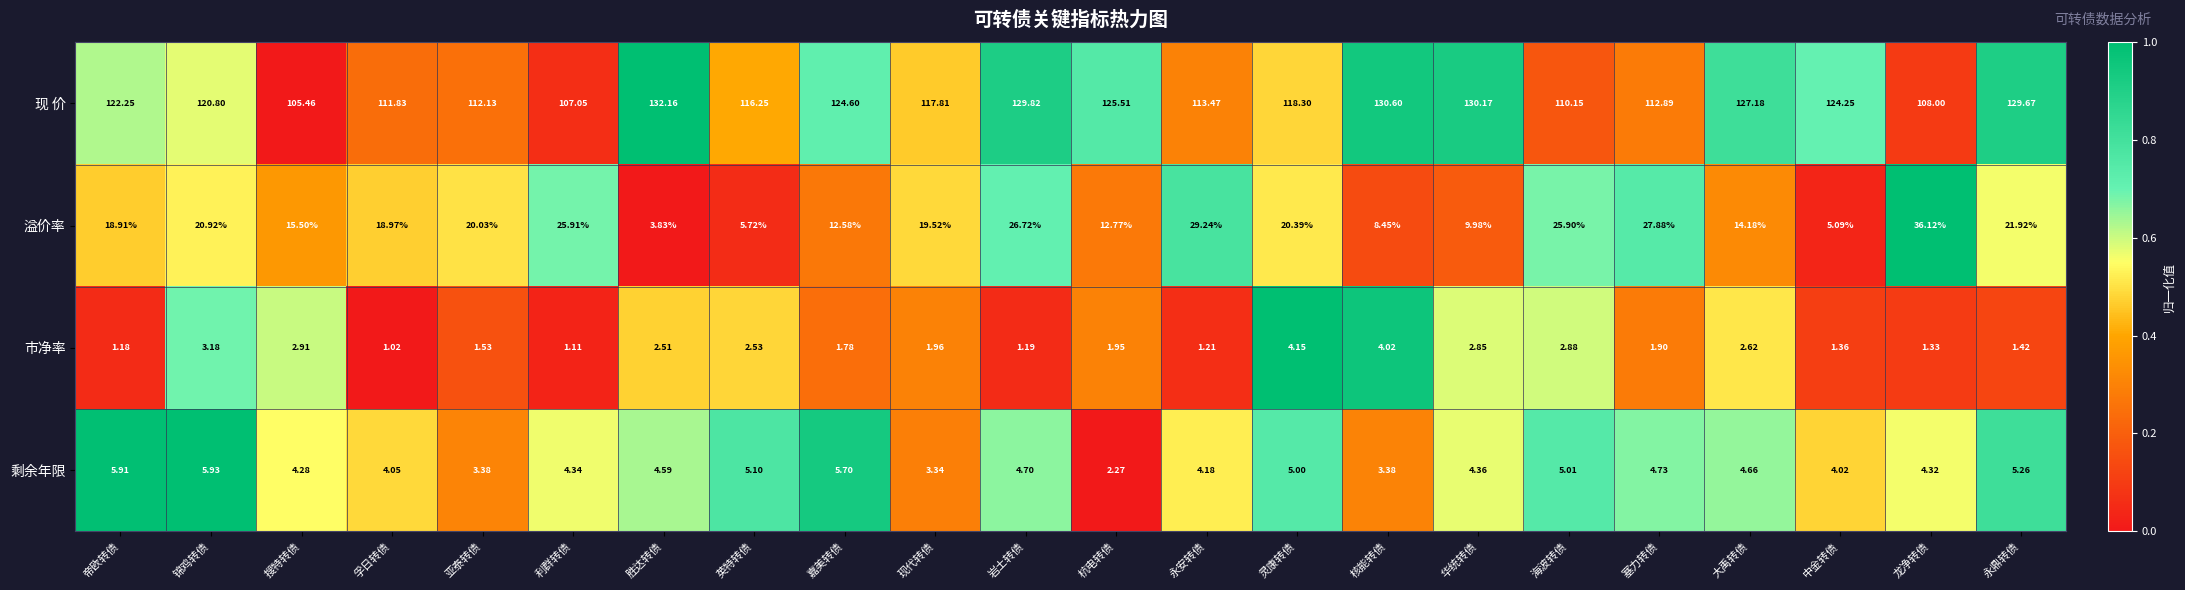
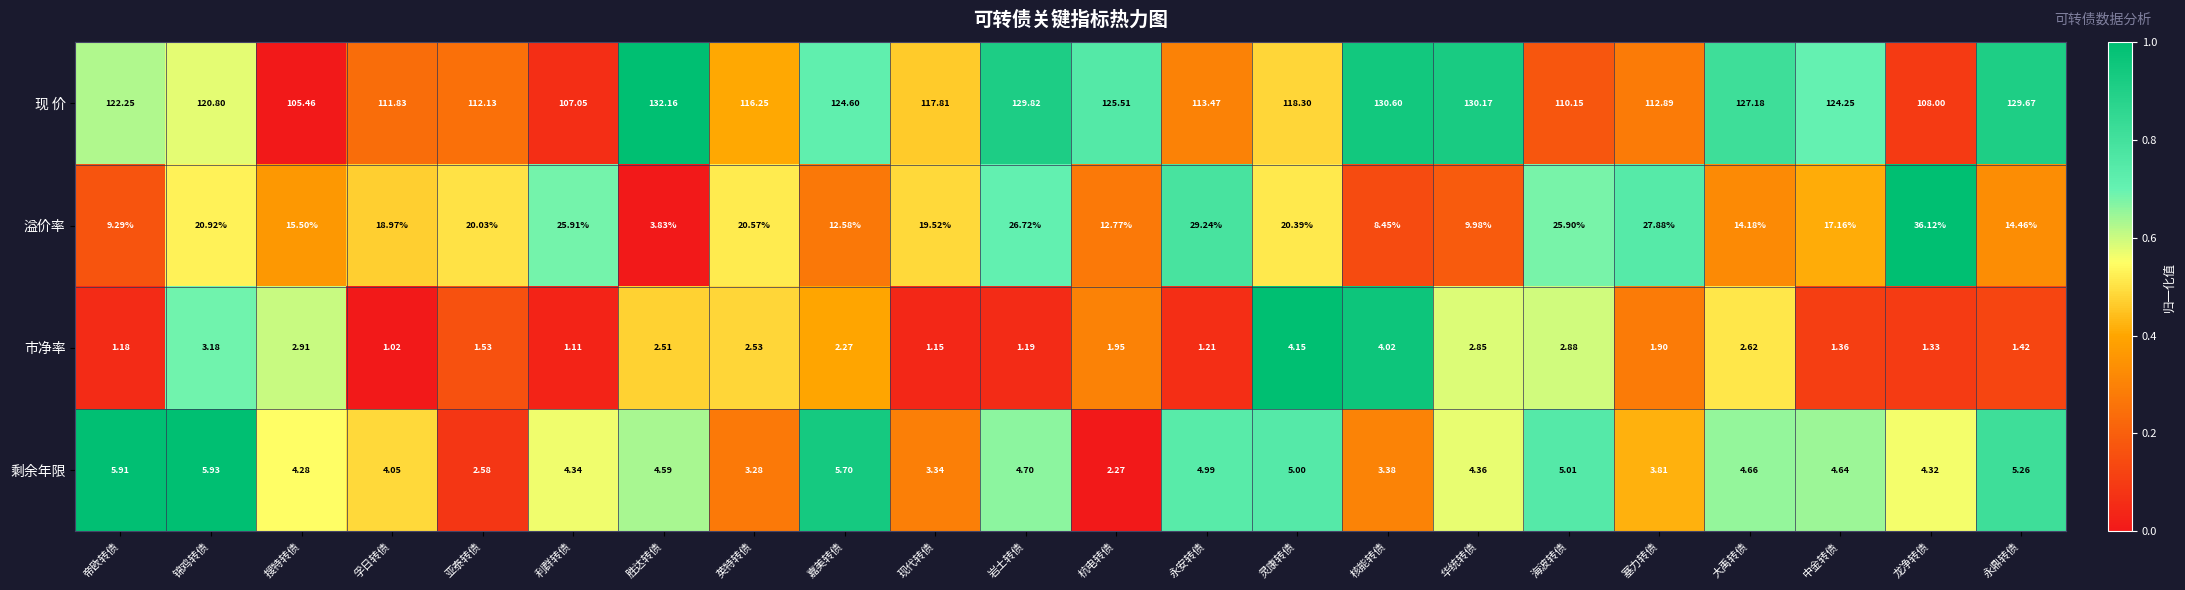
  {
    "现 价": {
      "帝欧转债": "122.25",
      "锦鸡转债": "120.80",
      "搜特转债": "105.46",
      "孚日转债": "111.83",
      "亚泰转债": "112.13",
      "利群转债": "107.05",
      "胜达转债": "132.16",
      "英特转债": "116.25",
      "嘉美转债": "124.60",
      "现代转债": "117.81",
      "岩土转债": "129.82",
      "杭电转债": "125.51",
      "永安转债": "113.47",
      "灵康转债": "118.30",
      "核能转债": "130.60",
      "华统转债": "130.17",
      "海波转债": "110.15",
      "塞力转债": "112.89",
      "大禹转债": "127.18",
      "中金转债": "124.25",
      "龙净转债": "108.00",
      "永鼎转债": "129.67"
    },
    "溢价率": {
-     "帝欧转债": "18.91%",
+     "帝欧转债": "9.29%",
      "锦鸡转债": "20.92%",
      "搜特转债": "15.50%",
      "孚日转债": "18.97%",
      "亚泰转债": "20.03%",
      "利群转债": "25.91%",
      "胜达转债": "3.83%",
-     "英特转债": "5.72%",
+     "英特转债": "20.57%",
      "嘉美转债": "12.58%",
      "现代转债": "19.52%",
      "岩土转债": "26.72%",
      "杭电转债": "12.77%",
      "永安转债": "29.24%",
      "灵康转债": "20.39%",
      "核能转债": "8.45%",
      "华统转债": "9.98%",
      "海波转债": "25.90%",
      "塞力转债": "27.88%",
      "大禹转债": "14.18%",
-     "中金转债": "5.09%",
+     "中金转债": "17.16%",
      "龙净转债": "36.12%",
-     "永鼎转债": "21.92%"
+     "永鼎转债": "14.46%"
    },
    "市净率": {
      "帝欧转债": "1.18",
      "锦鸡转债": "3.18",
      "搜特转债": "2.91",
      "孚日转债": "1.02",
      "亚泰转债": "1.53",
      "利群转债": "1.11",
      "胜达转债": "2.51",
      "英特转债": "2.53",
-     "嘉美转债": "1.78",
-     "现代转债": "1.96",
+     "嘉美转债": "2.27",
+     "现代转债": "1.15",
      "岩土转债": "1.19",
      "杭电转债": "1.95",
      "永安转债": "1.21",
      "灵康转债": "4.15",
      "核能转债": "4.02",
      "华统转债": "2.85",
      "海波转债": "2.88",
      "塞力转债": "1.90",
      "大禹转债": "2.62",
      "中金转债": "1.36",
      "龙净转债": "1.33",
      "永鼎转债": "1.42"
    },
    "剩余年限": {
      "帝欧转债": "5.91",
      "锦鸡转债": "5.93",
      "搜特转债": "4.28",
      "孚日转债": "4.05",
-     "亚泰转债": "3.38",
+     "亚泰转债": "2.58",
      "利群转债": "4.34",
      "胜达转债": "4.59",
-     "英特转债": "5.10",
+     "英特转债": "3.28",
      "嘉美转债": "5.70",
      "现代转债": "3.34",
      "岩土转债": "4.70",
      "杭电转债": "2.27",
-     "永安转债": "4.18",
+     "永安转债": "4.99",
      "灵康转债": "5.00",
      "核能转债": "3.38",
      "华统转债": "4.36",
      "海波转债": "5.01",
-     "塞力转债": "4.73",
+     "塞力转债": "3.81",
      "大禹转债": "4.66",
-     "中金转债": "4.02",
+     "中金转债": "4.64",
      "龙净转债": "4.32",
      "永鼎转债": "5.26"
    }
  }
